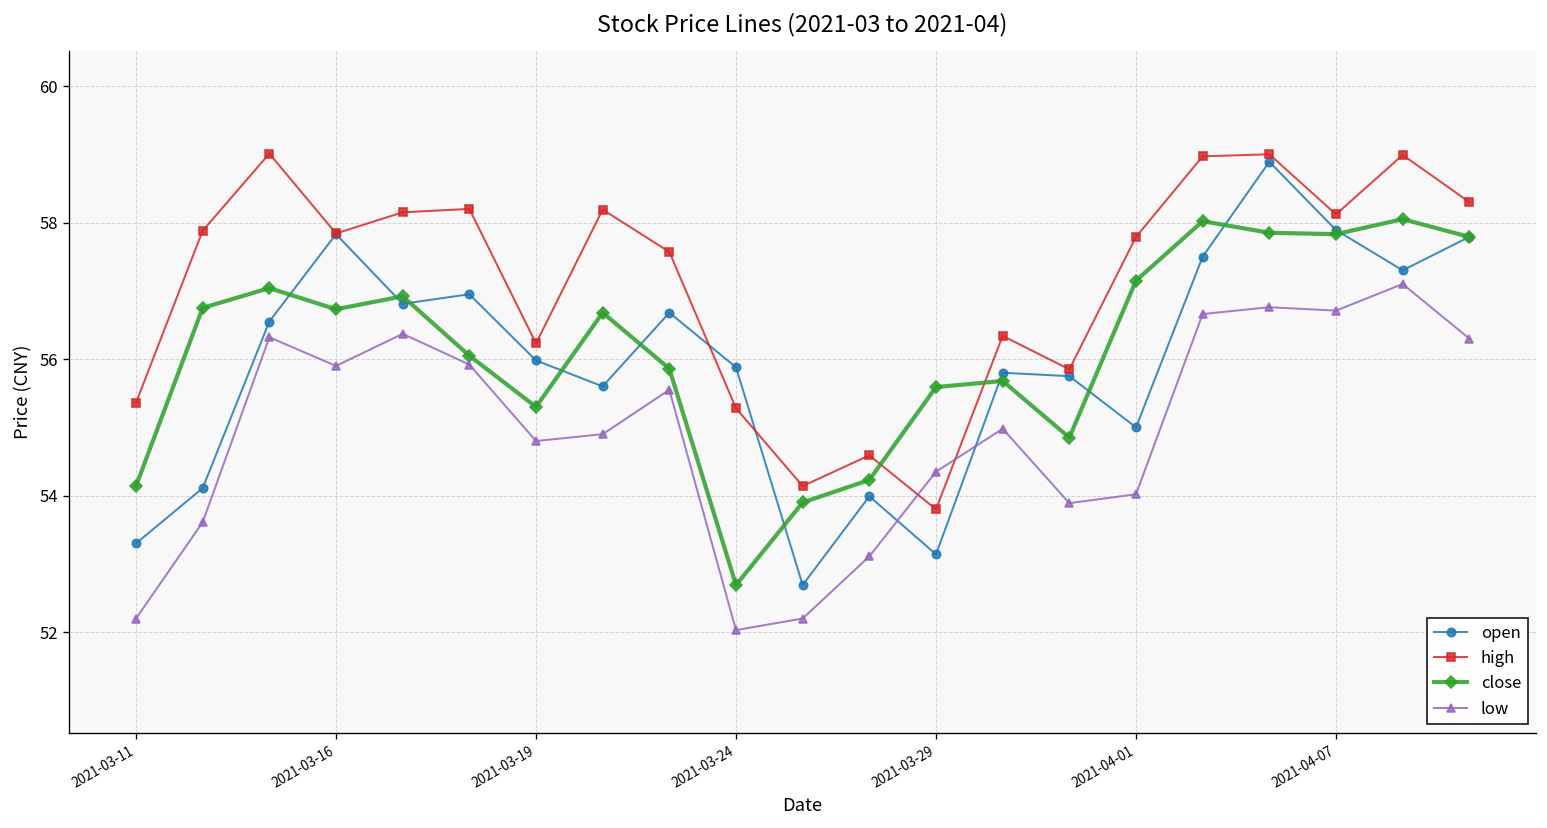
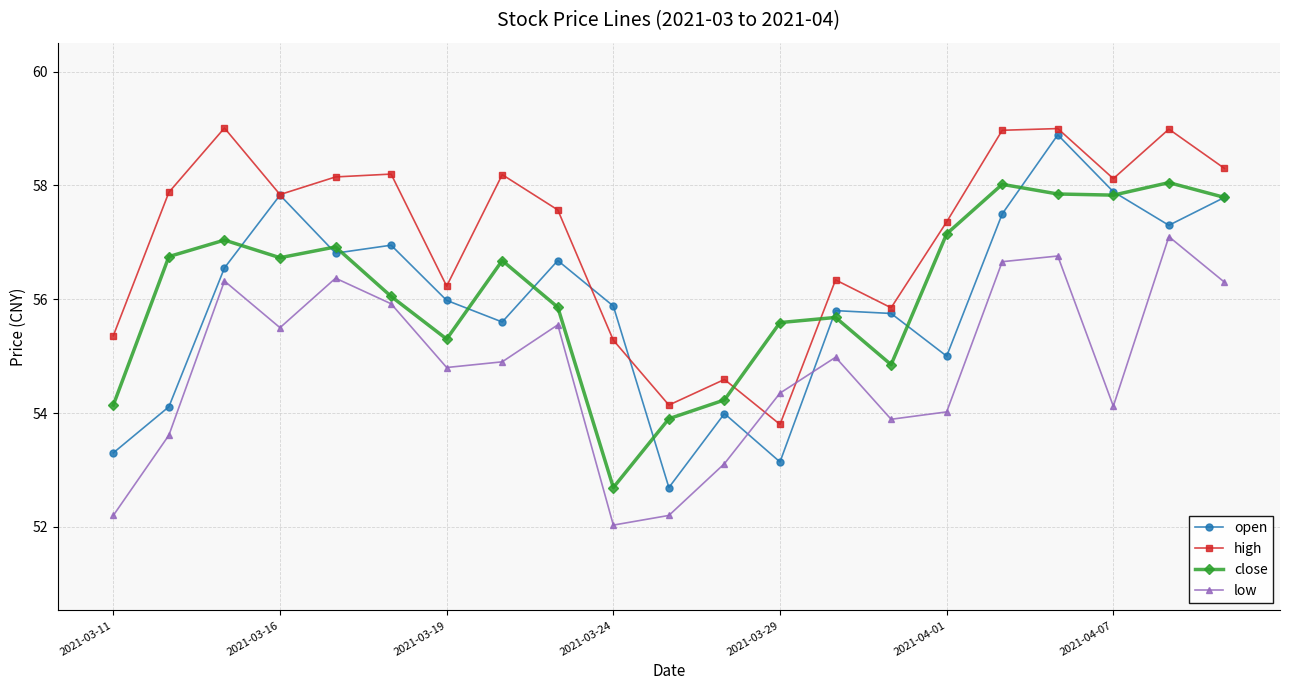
  {
    "open": {
      "2021-03-11": 53.3,
      "2021-03-19": 56.0,
      "2021-03-24": 55.9,
      "2021-03-29": 53.1,
      "2021-04-01": 55.0,
      "2021-04-07": 57.9
    },
    "high": {
      "2021-03-11": 55.4,
      "2021-03-19": 56.2,
      "2021-03-24": 55.3,
      "2021-03-29": 53.8,
-     "2021-04-01": 57.8,
+     "2021-04-01": 57.4,
      "2021-04-07": 58.1
    },
    "close": {
      "2021-03-11": 54.1,
      "2021-03-16": 56.7,
      "2021-03-19": 55.3,
      "2021-03-24": 52.7,
      "2021-03-29": 55.6,
      "2021-04-01": 57.2,
      "2021-04-07": 57.8
    },
    "low": {
      "2021-03-11": 52.2,
-     "2021-03-16": 55.9,
+     "2021-03-16": 55.5,
      "2021-03-19": 54.8,
      "2021-03-24": 52.0,
      "2021-03-29": 54.4,
      "2021-04-01": 54.0,
-     "2021-04-07": 56.7
+     "2021-04-07": 54.1
    }
  }
